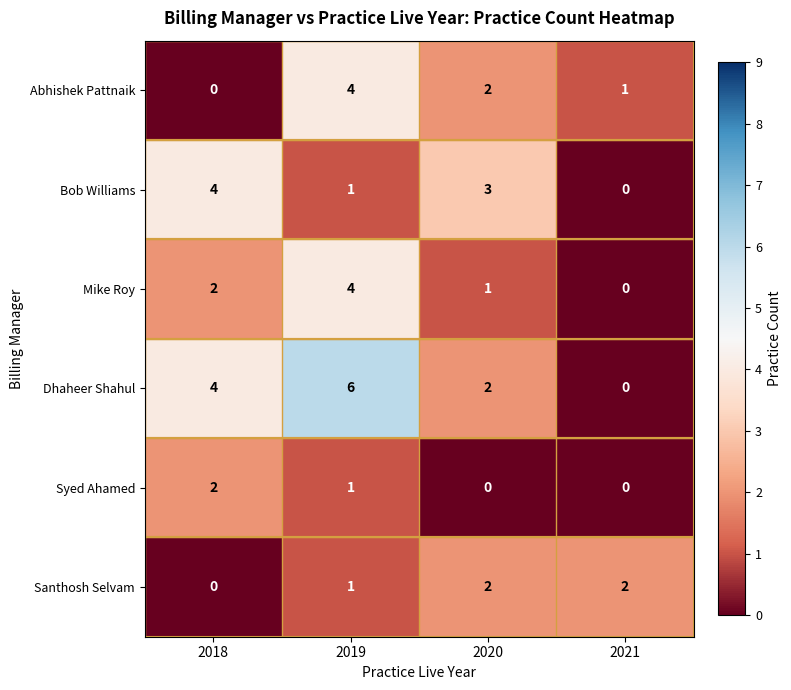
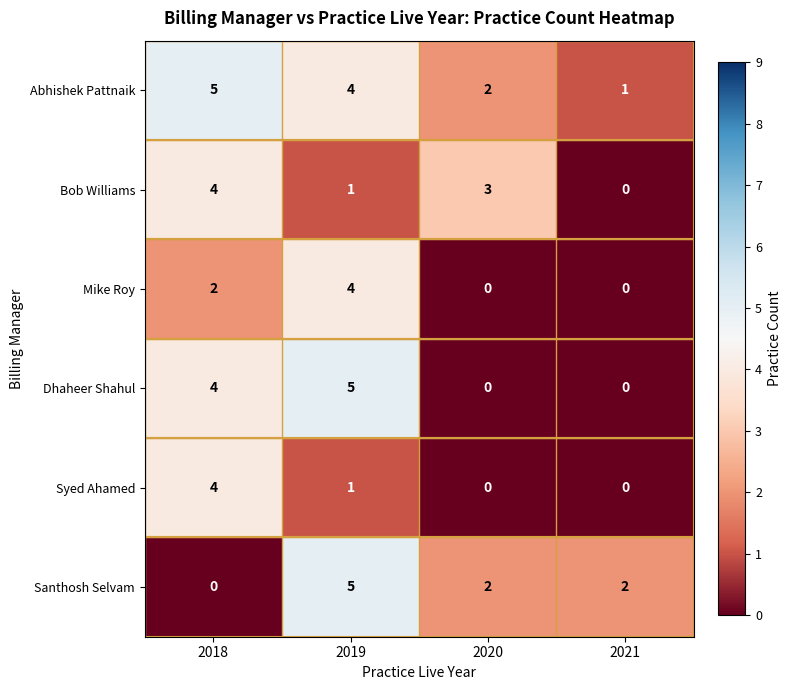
  {
    "Abhishek Pattnaik": {
-     "2018": 0,
+     "2018": 5,
      "2019": 4,
      "2020": 2,
      "2021": 1
    },
    "Bob Williams": {
      "2018": 4,
      "2019": 1,
      "2020": 3,
      "2021": 0
    },
    "Mike Roy": {
      "2018": 2,
      "2019": 4,
-     "2020": 1,
+     "2020": 0,
      "2021": 0
    },
    "Dhaheer Shahul": {
      "2018": 4,
-     "2019": 6,
-     "2020": 2,
+     "2019": 5,
+     "2020": 0,
      "2021": 0
    },
    "Syed Ahamed": {
-     "2018": 2,
+     "2018": 4,
      "2019": 1,
      "2020": 0,
      "2021": 0
    },
    "Santhosh Selvam": {
      "2018": 0,
-     "2019": 1,
+     "2019": 5,
      "2020": 2,
      "2021": 2
    }
  }
